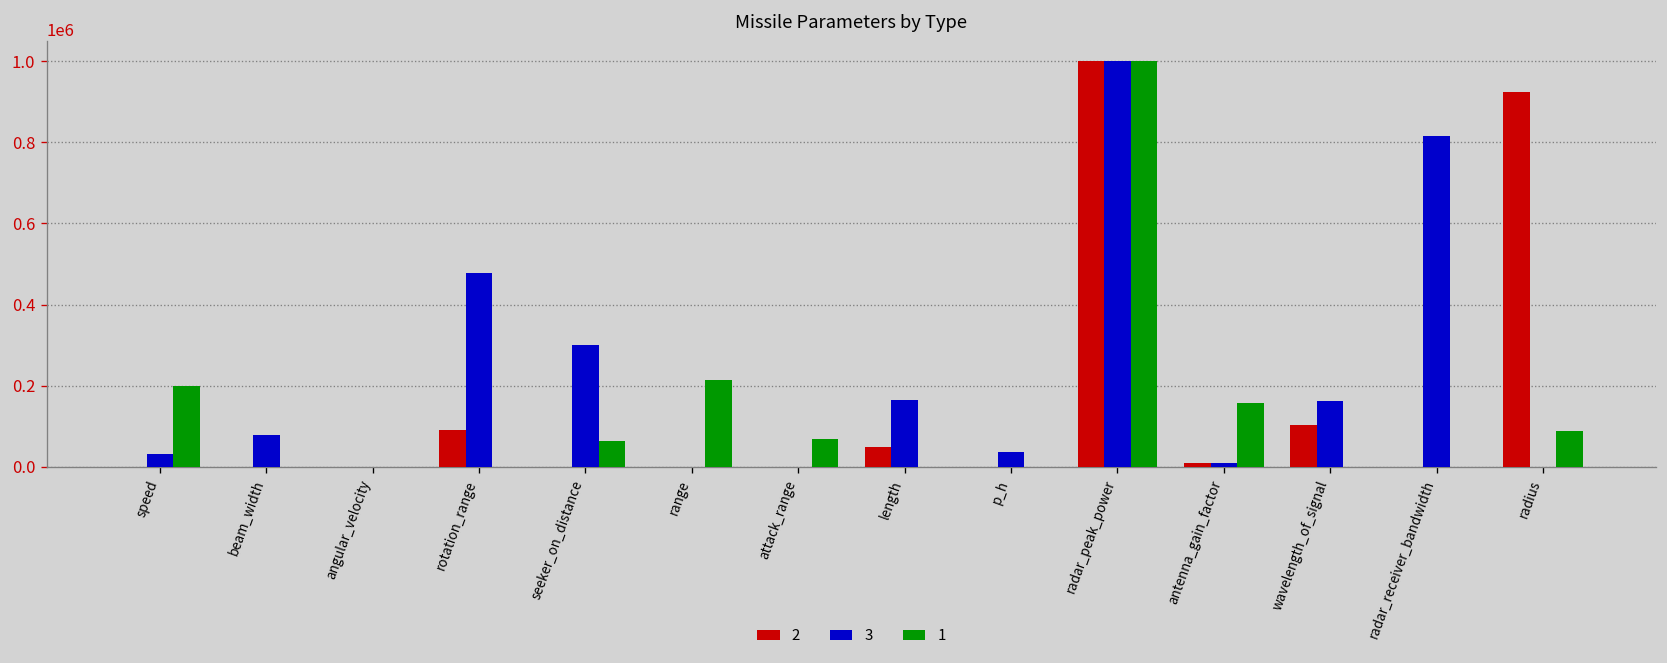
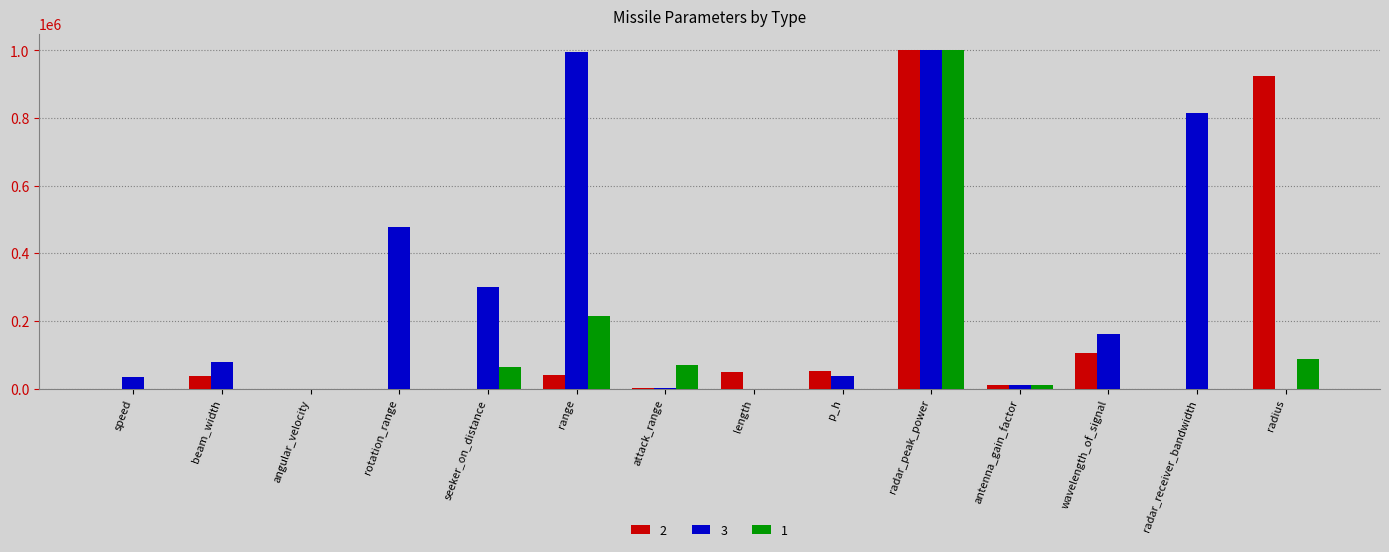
  {
    "2": {
-     "beam_width": 0,
-     "rotation_range": 90000,
-     "range": 0,
+     "beam_width": 40000,
+     "rotation_range": 0,
+     "range": 40000,
      "length": 50000,
-     "p_h": 0,
+     "p_h": 50000,
      "radar_peak_power": 1000000,
      "antenna_gain_factor": 10000,
      "wavelength_of_signal": 100000,
      "radius": 920000
    },
    "3": {
      "speed": 30000,
      "beam_width": 80000,
      "rotation_range": 480000,
      "seeker_on_distance": 300000,
-     "range": 0,
-     "length": 160000,
+     "range": 990000,
+     "length": 0,
      "p_h": 40000,
      "radar_peak_power": 1000000,
      "antenna_gain_factor": 10000,
      "wavelength_of_signal": 160000,
      "radar_receiver_bandwidth": 810000
    },
    "1": {
-     "speed": 200000,
+     "speed": 0,
      "seeker_on_distance": 60000,
      "range": 210000,
      "attack_range": 70000,
      "radar_peak_power": 1000000,
-     "antenna_gain_factor": 160000,
+     "antenna_gain_factor": 10000,
      "radius": 90000
    }
  }
